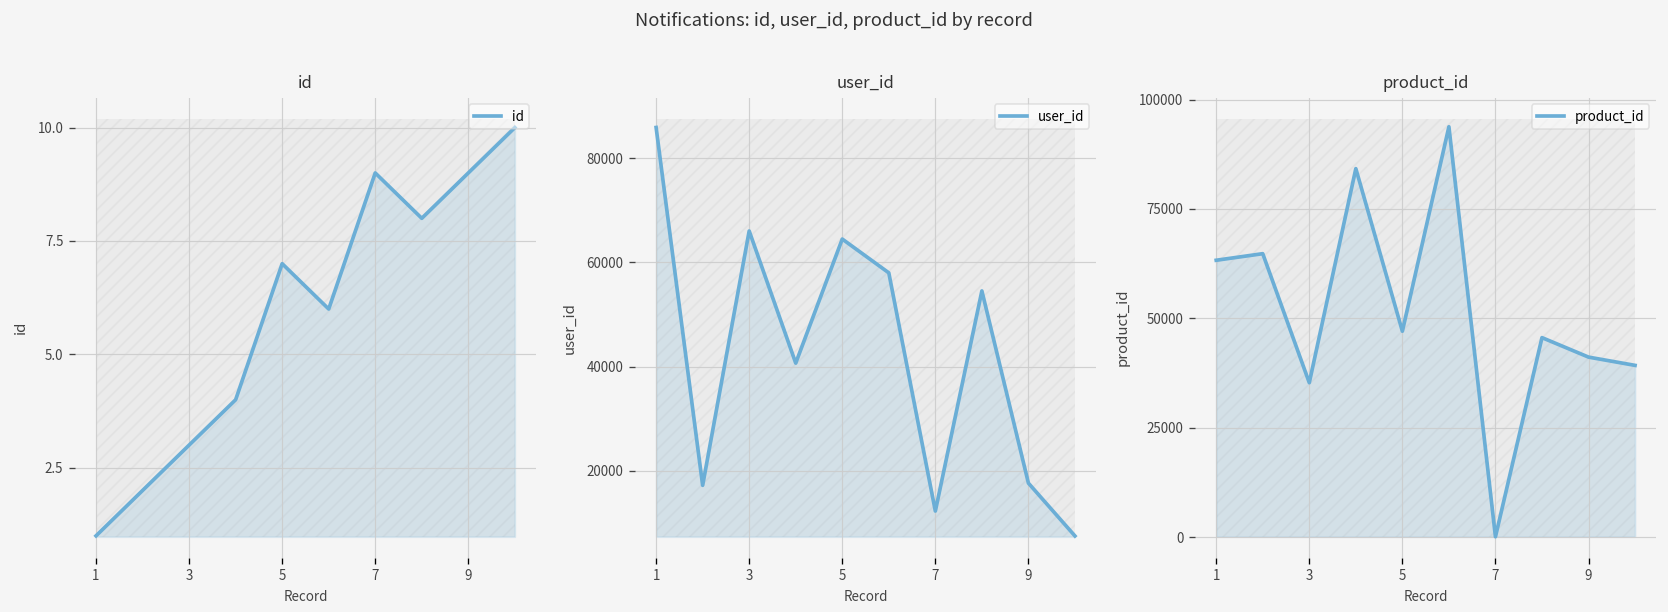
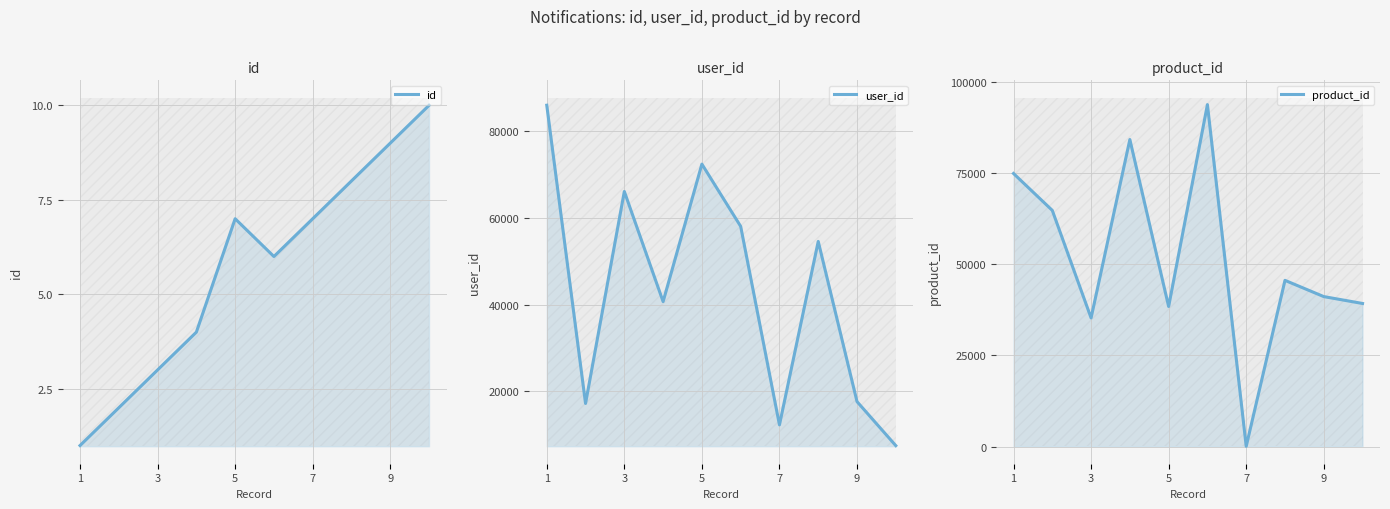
  {
    "id": {
      "id": {
        "1": 1,
        "3": 3,
        "5": 7,
-       "7": 9,
+       "7": 7,
        "9": 9
      }
    },
    "user_id": {
      "user_id": {
        "1": 86000,
        "3": 66000,
-       "5": 64000,
+       "5": 72000,
        "7": 12000,
        "9": 18000
      }
    },
    "product_id": {
      "product_id": {
-       "1": 63000,
+       "1": 75000,
        "3": 35000,
-       "5": 47000,
+       "5": 38000,
        "7": 0,
        "9": 41000
      }
    }
  }
